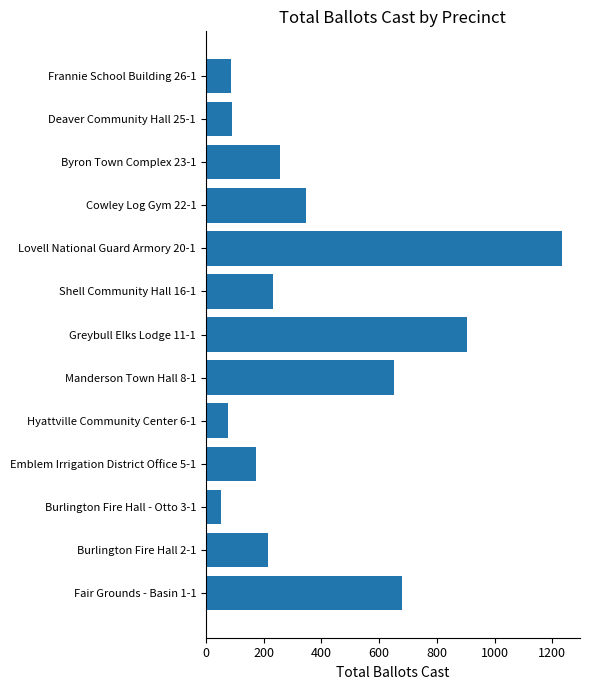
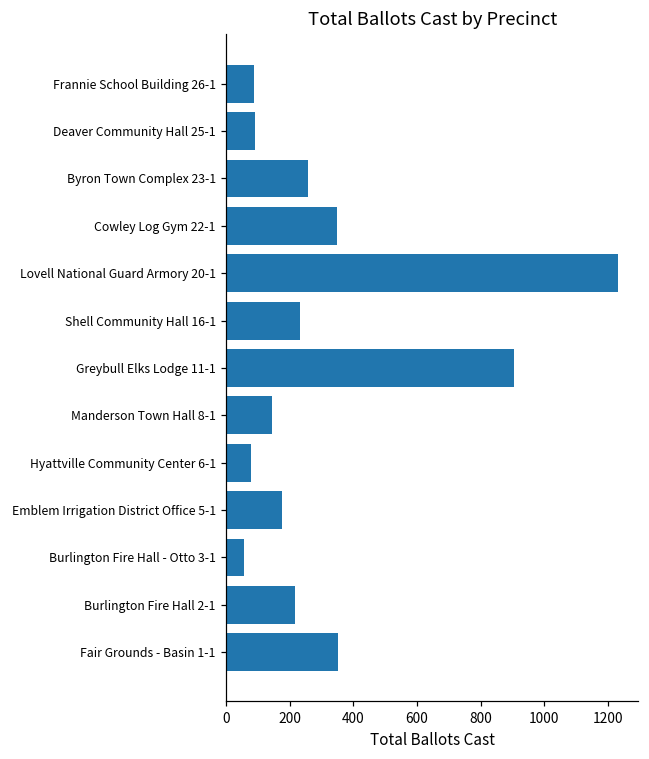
  {
    "Frannie School Building 26-1": 90,
    "Deaver Community Hall 25-1": 90,
    "Byron Town Complex 23-1": 260,
    "Cowley Log Gym 22-1": 350,
    "Lovell National Guard Armory 20-1": 1230,
    "Shell Community Hall 16-1": 230,
    "Greybull Elks Lodge 11-1": 910,
-   "Manderson Town Hall 8-1": 650,
+   "Manderson Town Hall 8-1": 140,
    "Hyattville Community Center 6-1": 80,
    "Emblem Irrigation District Office 5-1": 170,
    "Burlington Fire Hall - Otto 3-1": 50,
    "Burlington Fire Hall 2-1": 220,
-   "Fair Grounds - Basin 1-1": 680
+   "Fair Grounds - Basin 1-1": 350
  }
